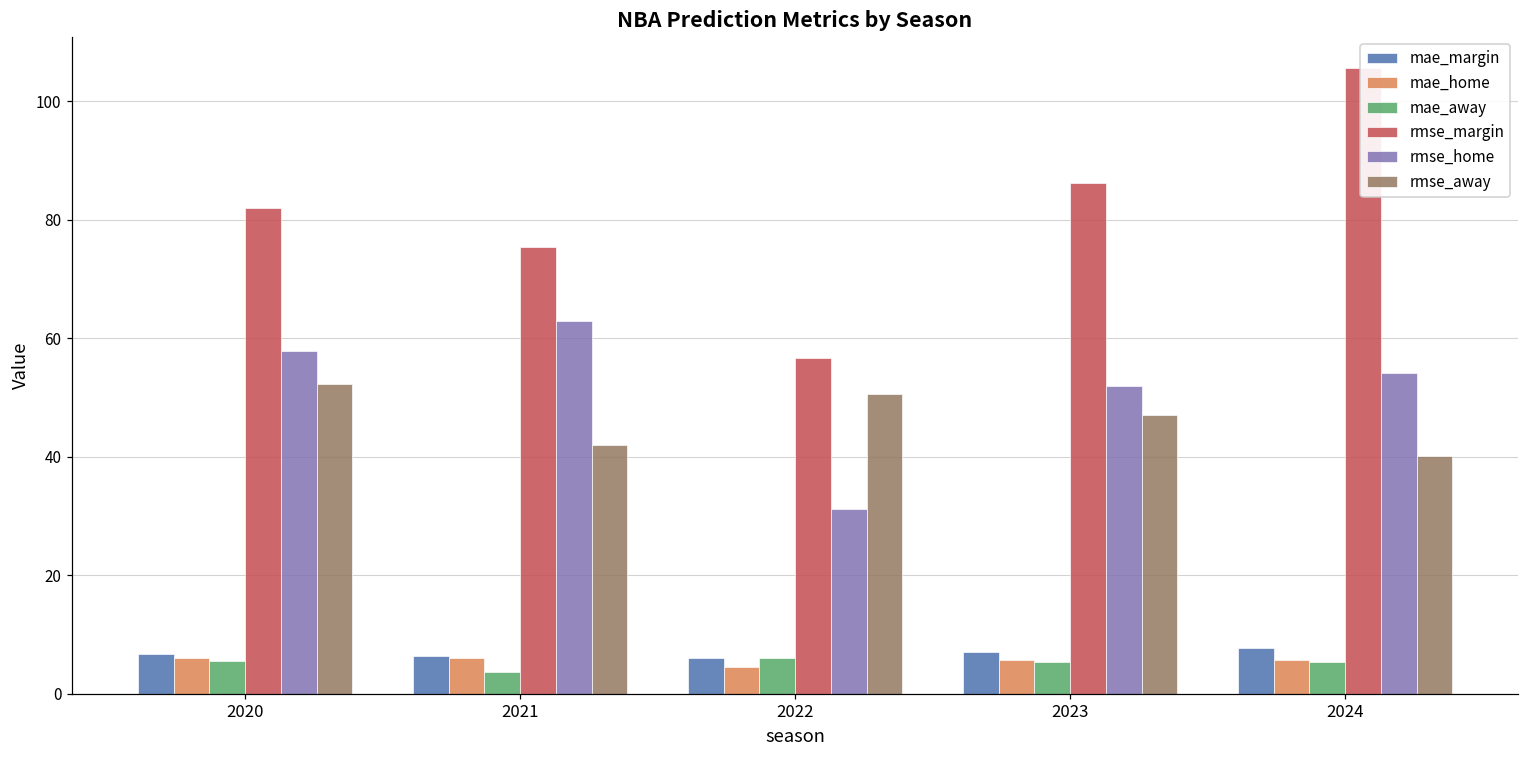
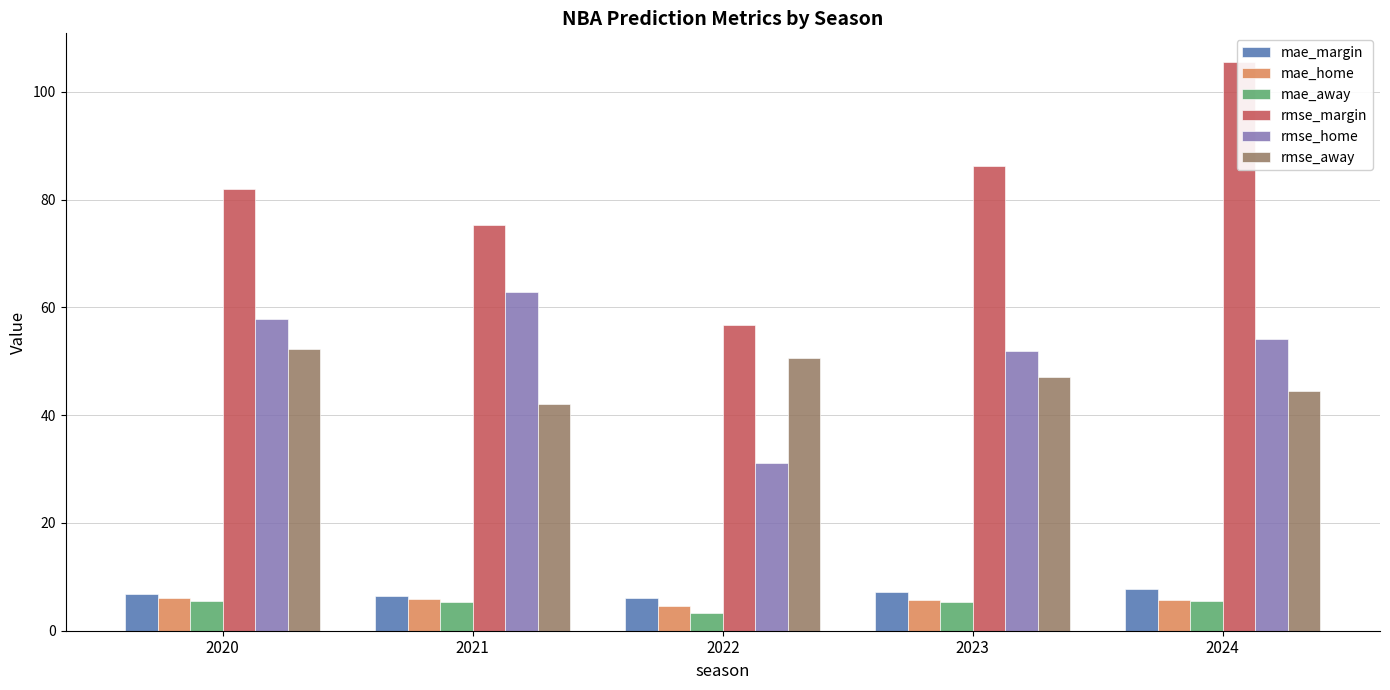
  {
    "mae_away": {
      "2020": 5,
-     "2021": 4,
-     "2022": 6,
+     "2021": 5,
+     "2022": 3,
      "2023": 5,
      "2024": 5
    },
    "rmse_away": {
      "2020": 52,
      "2021": 42,
      "2022": 51,
      "2023": 47,
-     "2024": 40
+     "2024": 45
    }
  }
